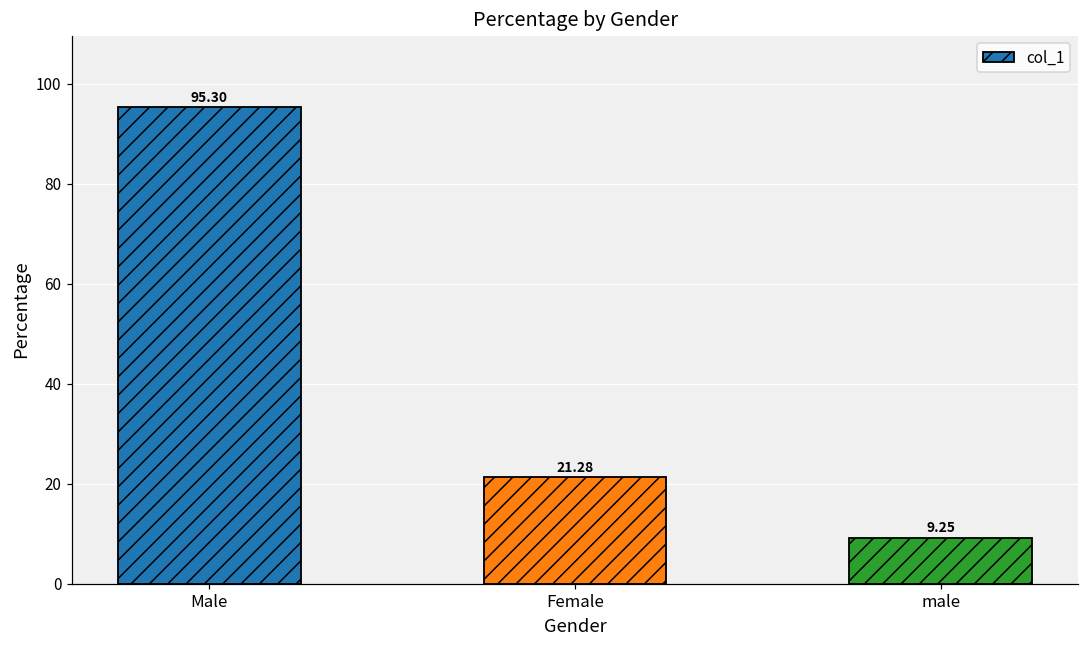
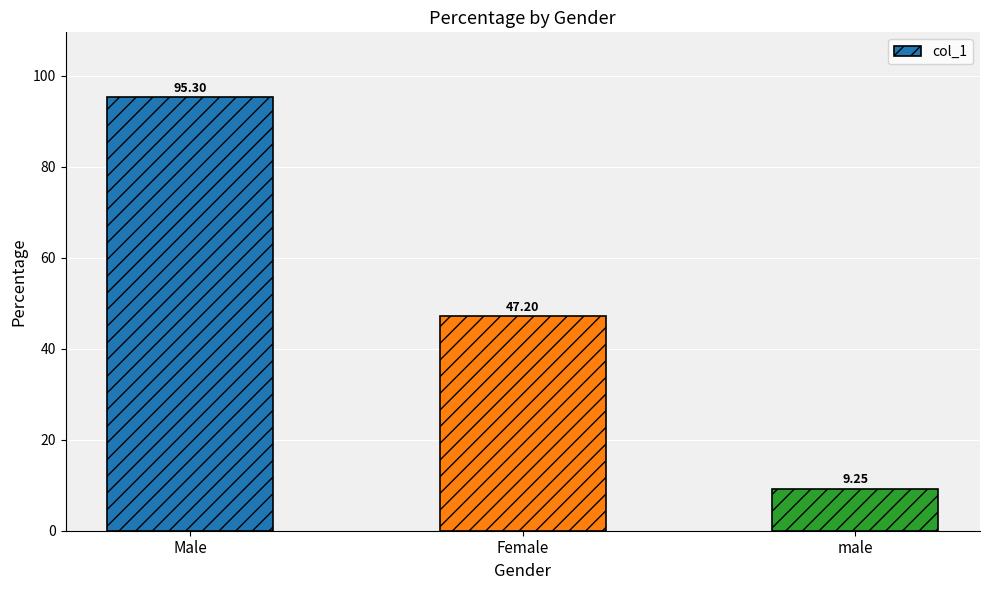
  {
    "Male": 95.30,
-   "Female": 21.28,
+   "Female": 47.20,
    "male": 9.25
  }
